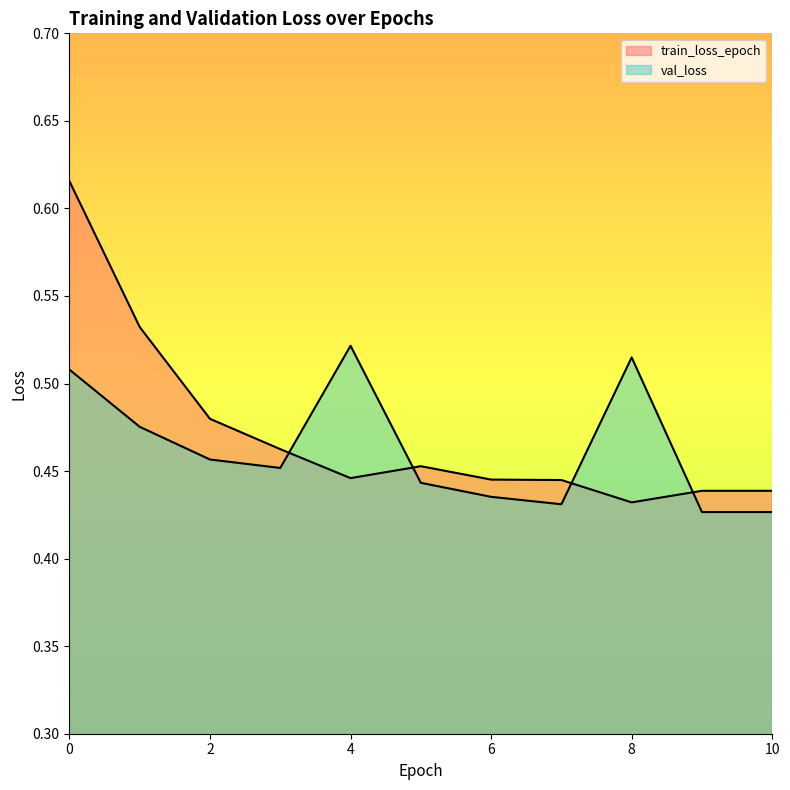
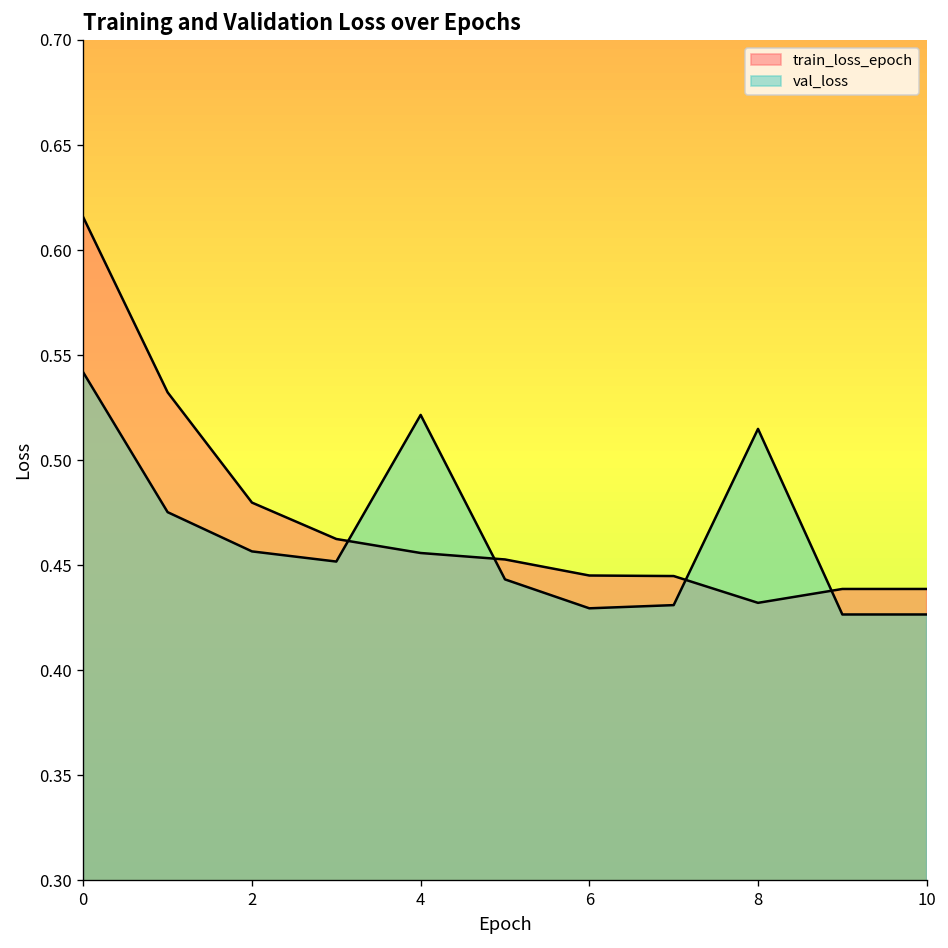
  {
    "train_loss_epoch": {
      "0": 0.616,
      "2": 0.480,
-     "4": 0.446,
+     "4": 0.456,
      "6": 0.445,
      "8": 0.432,
      "10": 0.439
    },
    "val_loss": {
-     "0": 0.508,
+     "0": 0.542,
      "2": 0.457,
      "4": 0.522,
-     "6": 0.435,
+     "6": 0.430,
      "8": 0.515,
      "10": 0.427
    }
  }
